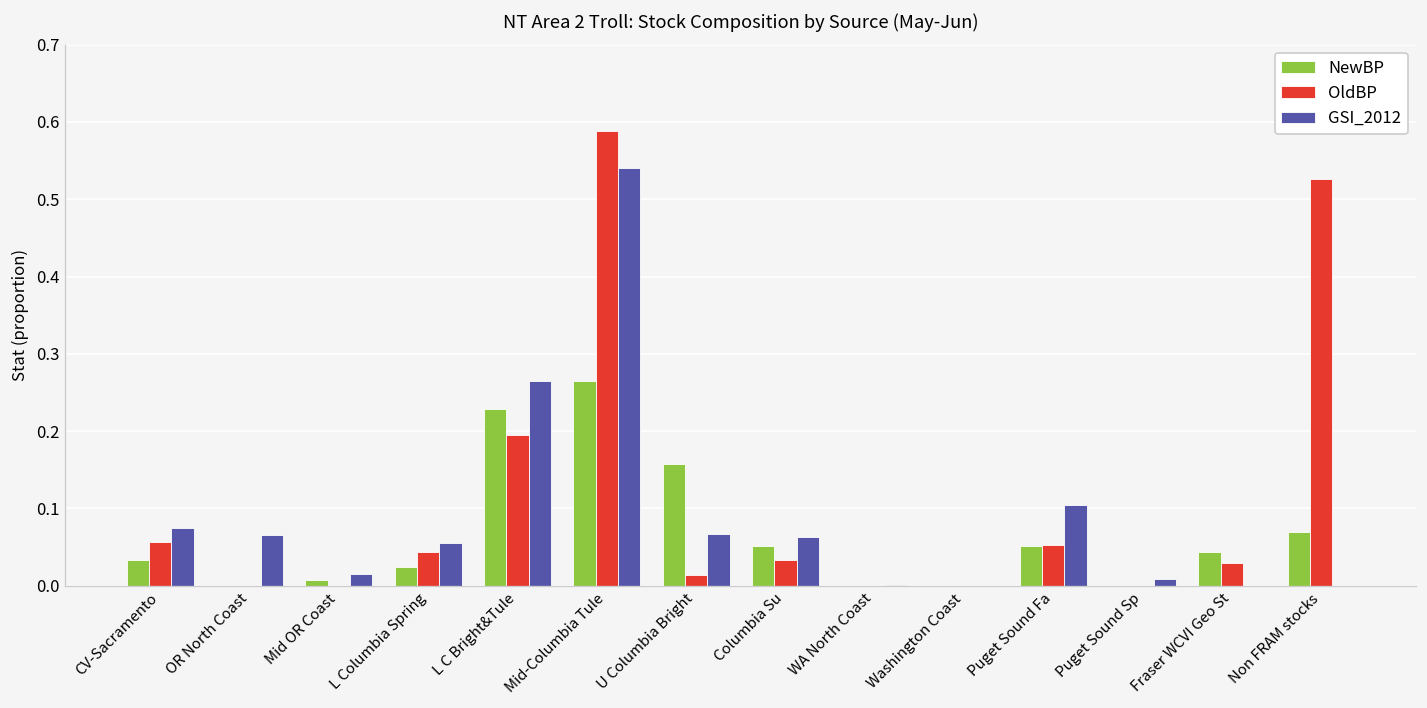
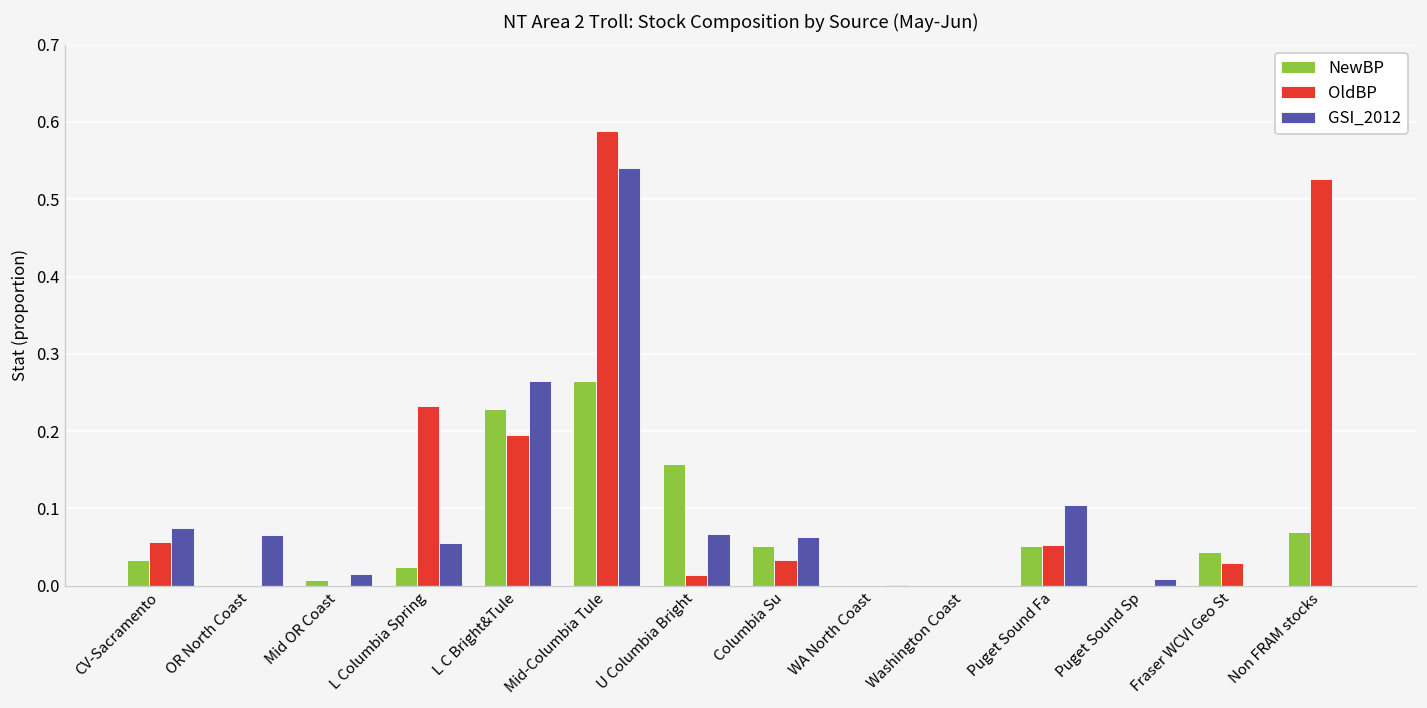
  {
    "NewBP": {
      "CV-Sacramento": 0.03,
      "OR North Coast": 0.00,
      "Mid OR Coast": 0.01,
      "L Columbia Spring": 0.02,
      "L C Bright&Tule": 0.23,
      "Mid-Columbia Tule": 0.26,
      "U Columbia Bright": 0.16,
      "Columbia Su": 0.05,
      "WA North Coast": 0.00,
      "Washington Coast": 0.00,
      "Puget Sound Fa": 0.05,
      "Puget Sound Sp": 0.00,
      "Fraser WCVI Geo St": 0.04,
      "Non FRAM stocks": 0.07
    },
    "OldBP": {
      "CV-Sacramento": 0.06,
      "OR North Coast": 0.00,
      "Mid OR Coast": 0.00,
-     "L Columbia Spring": 0.04,
+     "L Columbia Spring": 0.23,
      "L C Bright&Tule": 0.19,
      "Mid-Columbia Tule": 0.59,
      "U Columbia Bright": 0.01,
      "Columbia Su": 0.03,
      "WA North Coast": 0.00,
      "Washington Coast": 0.00,
      "Puget Sound Fa": 0.05,
      "Puget Sound Sp": 0.00,
      "Fraser WCVI Geo St": 0.03,
      "Non FRAM stocks": 0.53
    },
    "GSI_2012": {
      "CV-Sacramento": 0.07,
      "OR North Coast": 0.07,
      "Mid OR Coast": 0.02,
      "L Columbia Spring": 0.05,
      "L C Bright&Tule": 0.26,
      "Mid-Columbia Tule": 0.54,
      "U Columbia Bright": 0.07,
      "Columbia Su": 0.06,
      "Washington Coast": 0.00,
      "Puget Sound Fa": 0.10,
      "Puget Sound Sp": 0.01,
      "Fraser WCVI Geo St": 0.00,
      "Non FRAM stocks": 0.00
    }
  }
